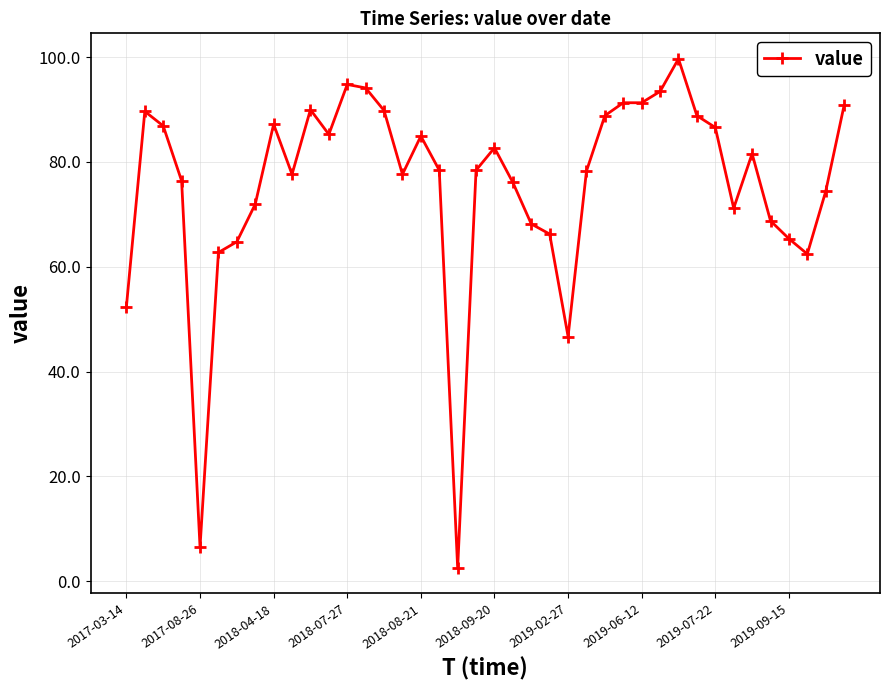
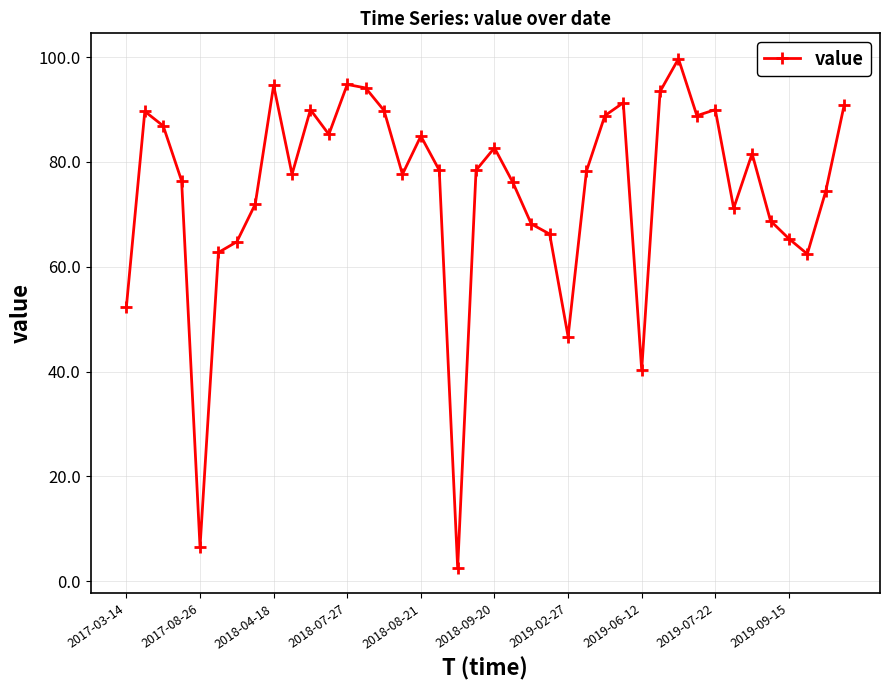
  {
    "2017-03-14": 52,
    "2017-08-26": 7,
-   "2018-04-18": 87,
+   "2018-04-18": 95,
    "2018-07-27": 95,
    "2018-08-21": 85,
    "2018-09-20": 83,
    "2019-02-27": 47,
-   "2019-06-12": 91,
-   "2019-07-22": 87,
+   "2019-06-12": 40,
+   "2019-07-22": 90,
    "2019-09-15": 65
  }
